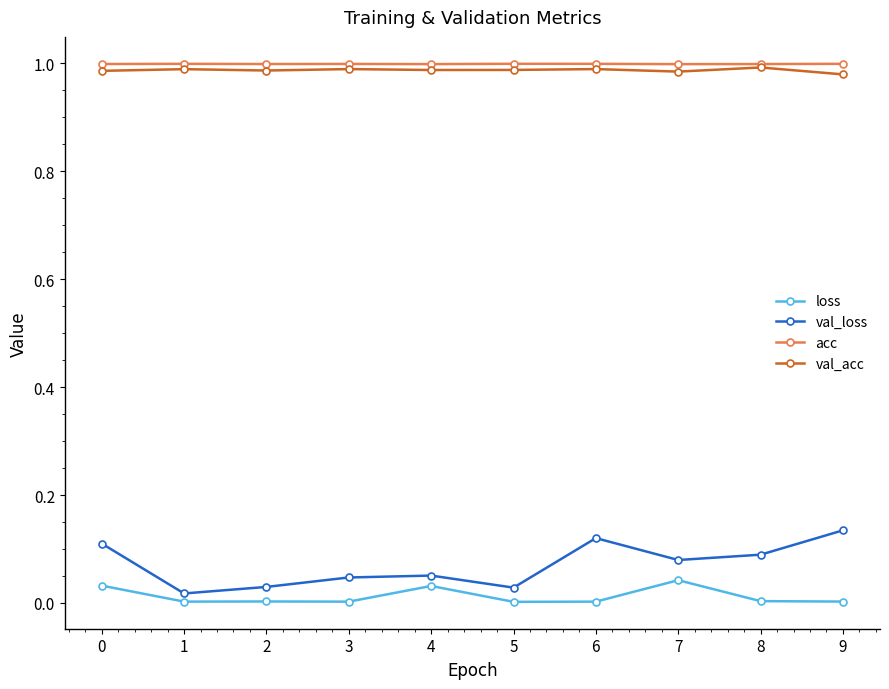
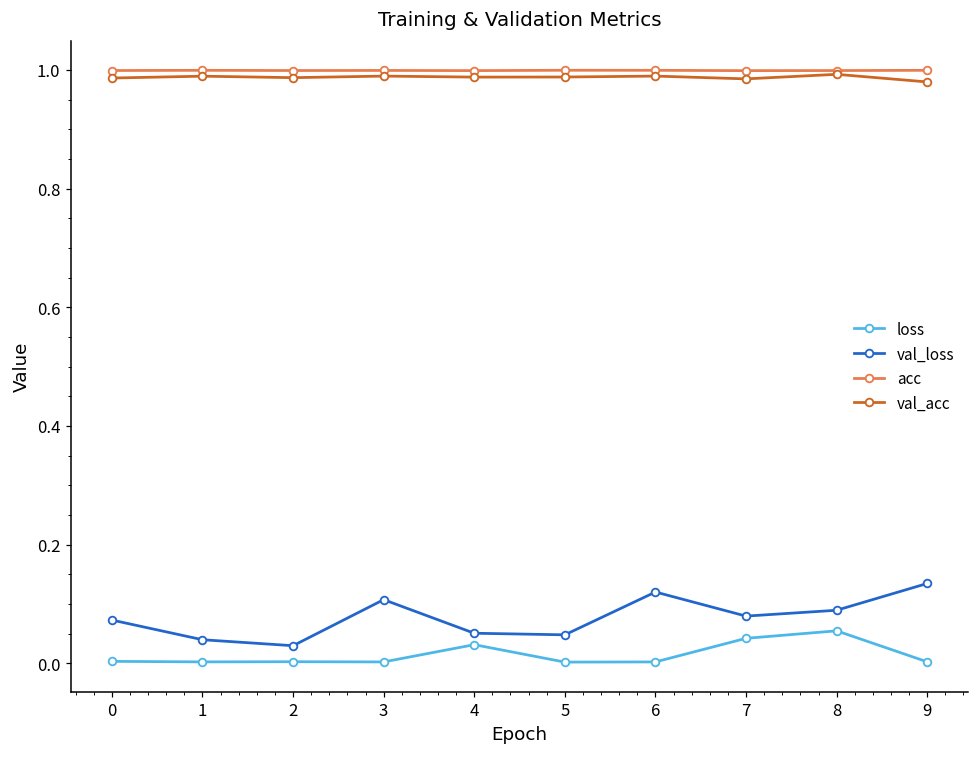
  {
    "loss": {
-     "0": 0.03,
+     "0": 0.00,
      "1": 0.00,
      "2": 0.00,
      "3": 0.00,
      "4": 0.03,
      "5": 0.00,
      "6": 0.00,
      "7": 0.04,
-     "8": 0.00,
+     "8": 0.05,
      "9": 0.00
    },
    "val_loss": {
-     "0": 0.11,
-     "1": 0.02,
+     "0": 0.07,
+     "1": 0.04,
      "2": 0.03,
-     "3": 0.05,
+     "3": 0.11,
      "4": 0.05,
-     "5": 0.03,
+     "5": 0.05,
      "6": 0.12,
      "7": 0.08,
      "8": 0.09,
      "9": 0.13
    }
  }
